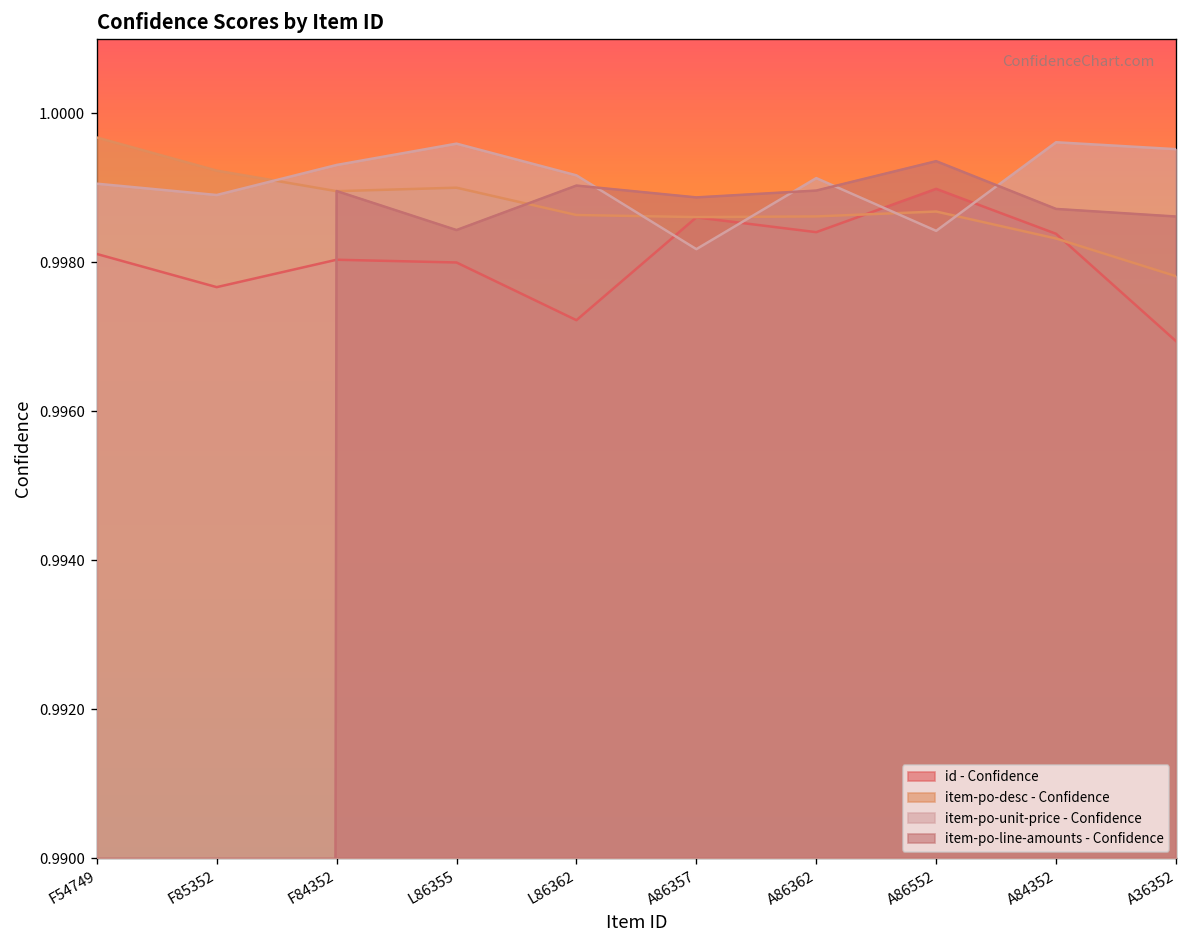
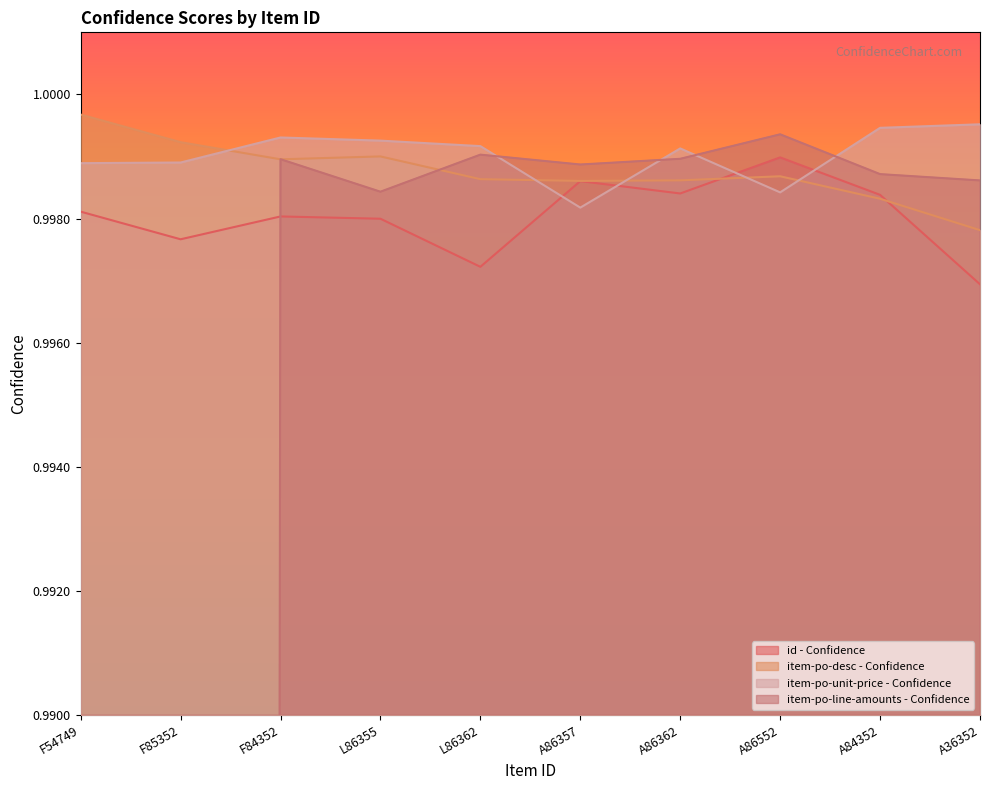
  {
    "item-po-unit-price - Confidence": {
-     "F54749": 0.9991,
+     "F54749": 0.9989,
      "F85352": 0.9989,
      "F84352": 0.9993,
-     "L86355": 0.9996,
+     "L86355": 0.9993,
      "L86362": 0.9992,
      "A86357": 0.9982,
      "A86362": 0.9991,
      "A86552": 0.9984,
-     "A84352": 0.9996,
+     "A84352": 0.9995,
      "A36352": 0.9995
    }
  }
